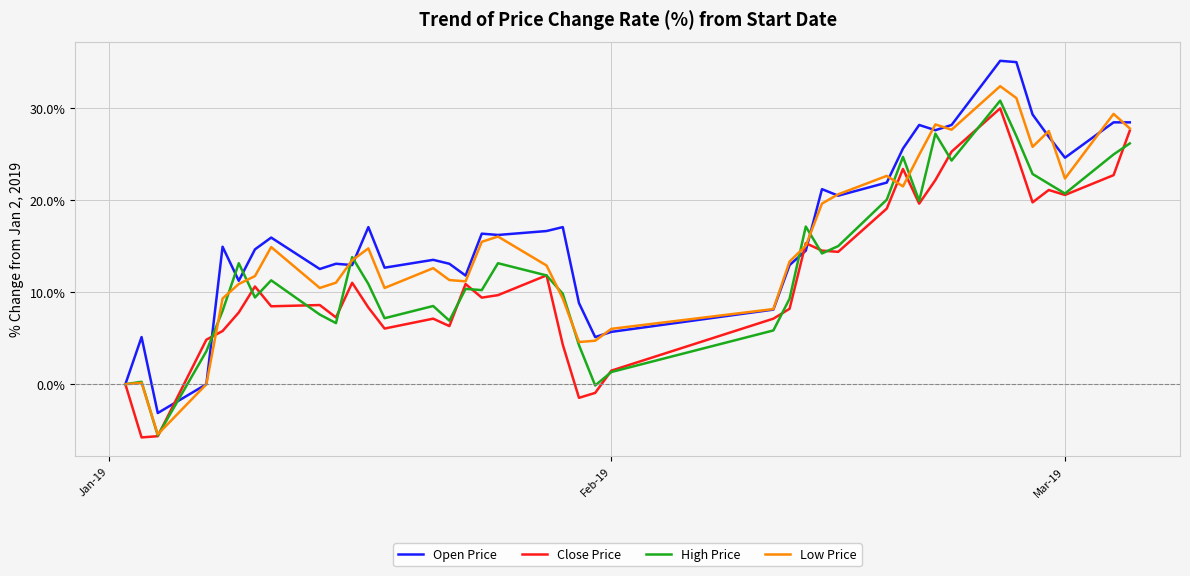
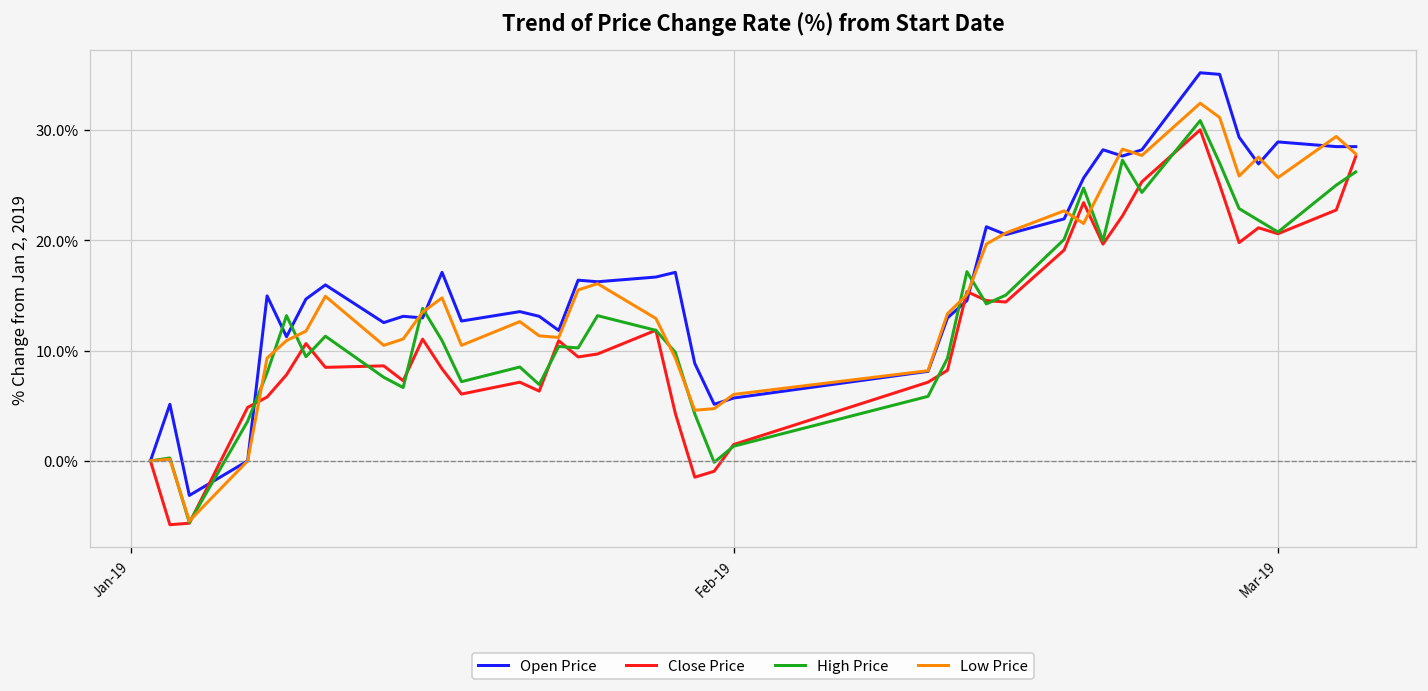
  {
    "Open Price": {
      "Feb-19": "6%",
-     "Mar-19": "25%"
+     "Mar-19": "29%"
    },
    "Low Price": {
      "Feb-19": "6%",
-     "Mar-19": "22%"
+     "Mar-19": "26%"
    }
  }
